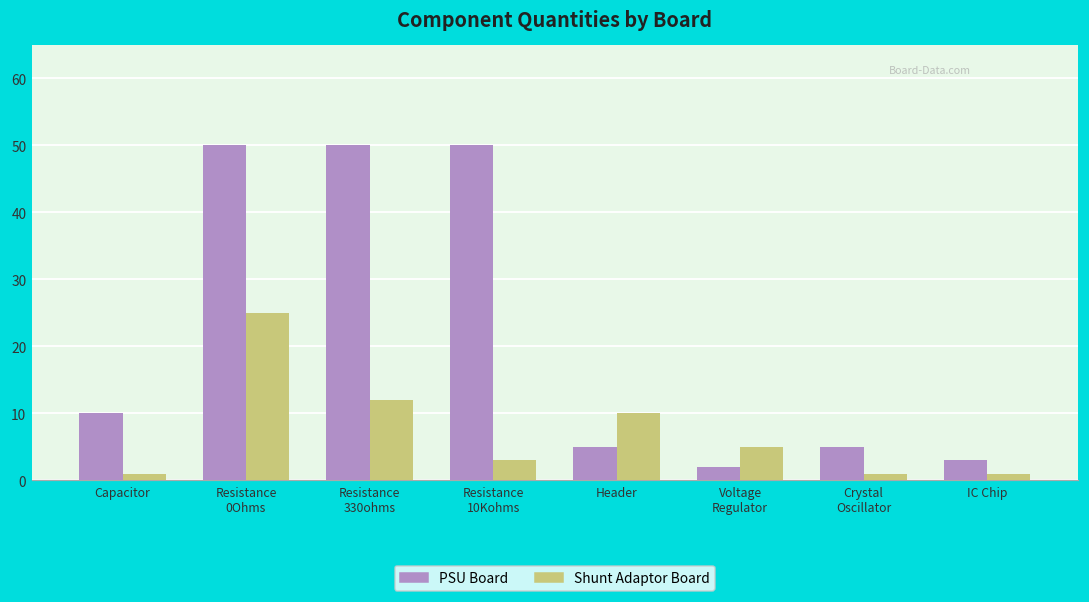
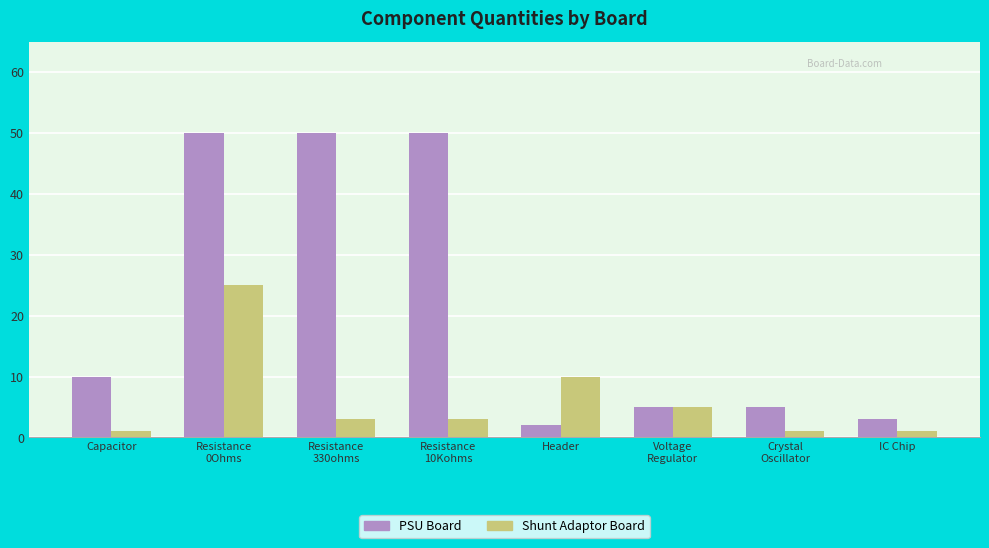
  {
    "PSU Board": {
      "Capacitor": 10,
      "Resistance 0Ohms": 50,
      "Resistance 330ohms": 50,
      "Resistance 10Kohms": 50,
-     "Header": 5,
-     "Voltage Regulator": 2,
+     "Header": 2,
+     "Voltage Regulator": 5,
      "Crystal Oscillator": 5,
      "IC Chip": 3
    },
    "Shunt Adaptor Board": {
      "Capacitor": 1,
      "Resistance 0Ohms": 25,
-     "Resistance 330ohms": 12,
+     "Resistance 330ohms": 3,
      "Resistance 10Kohms": 3,
      "Header": 10,
      "Voltage Regulator": 5,
      "Crystal Oscillator": 1,
      "IC Chip": 1
    }
  }
